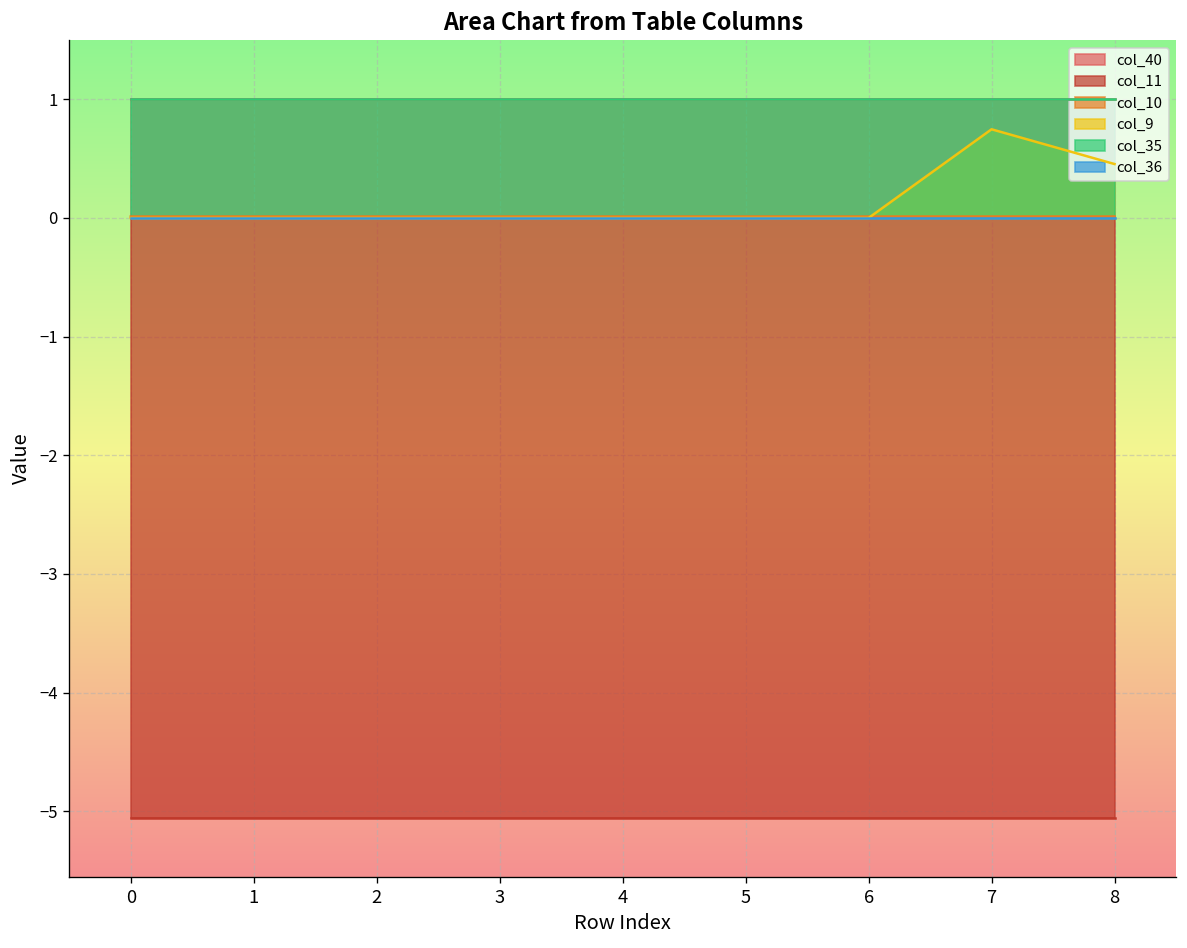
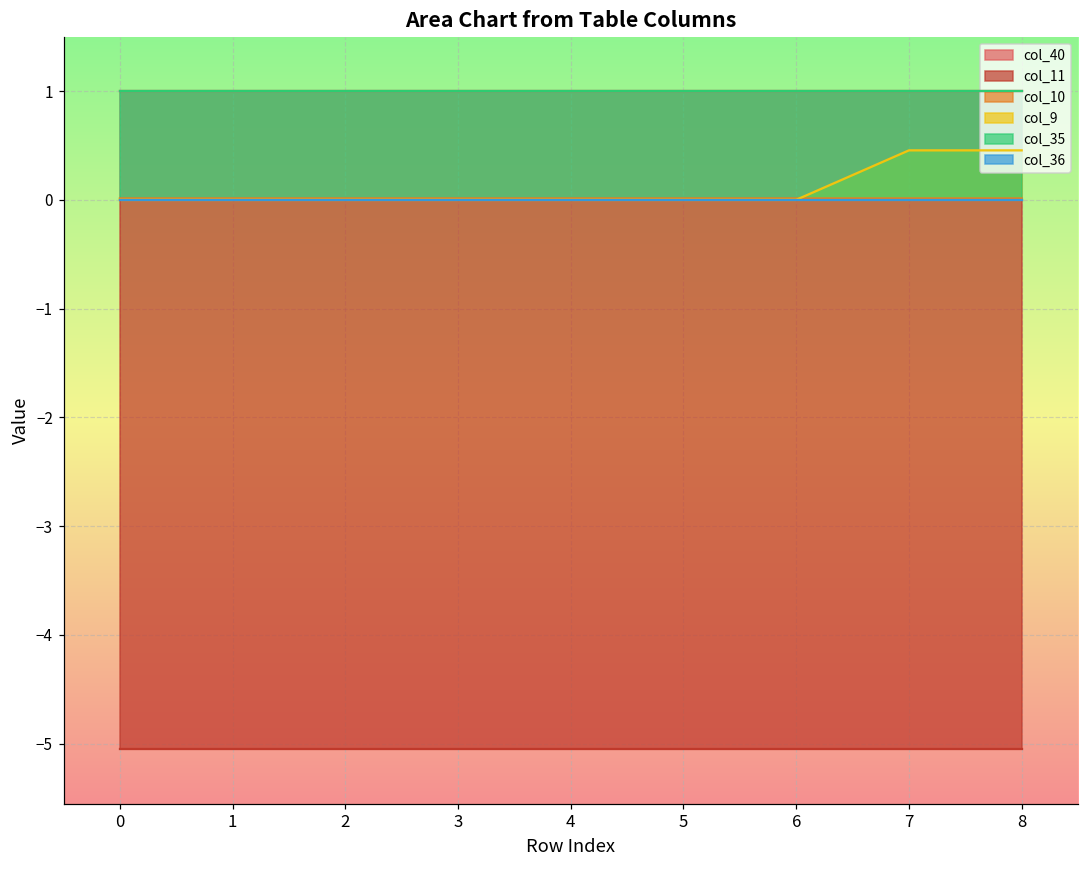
  {
    "col_35": {
      "0": 1.0,
      "1": 1.0,
      "2": 1.0,
      "3": 1.0,
      "4": 1.0,
      "5": 1.0,
      "6": 1.0,
      "7": 1.0
    },
    "col_9": {
-     "7": 0.7
+     "7": 0.5
    }
  }
